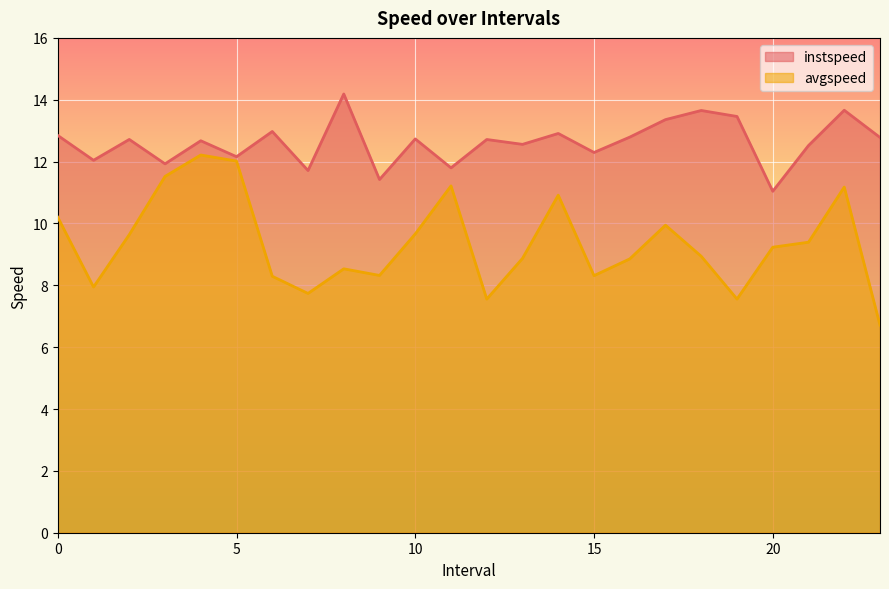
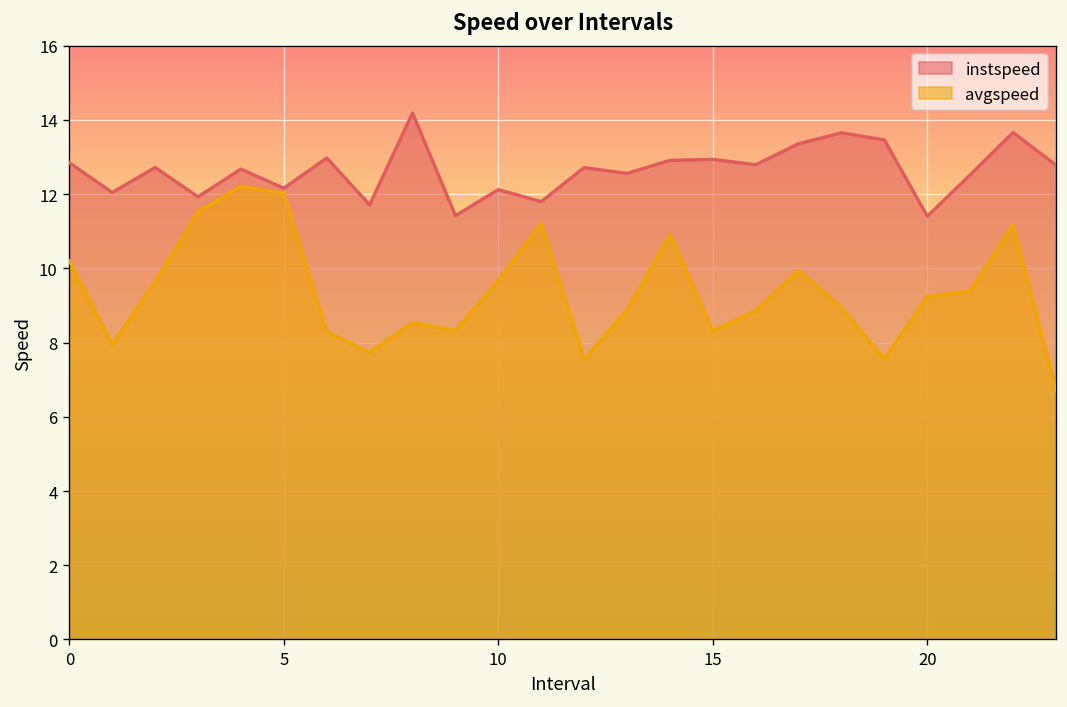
  {
    "instspeed": {
      "0": 12.8,
      "5": 12.2,
-     "10": 12.7,
-     "15": 12.3,
-     "20": 11.0
+     "10": 12.1,
+     "15": 12.9,
+     "20": 11.4
    },
    "avgspeed": {
      "0": 10.2,
      "5": 12.0,
      "10": 9.7,
      "15": 8.3,
      "20": 9.2
    }
  }
